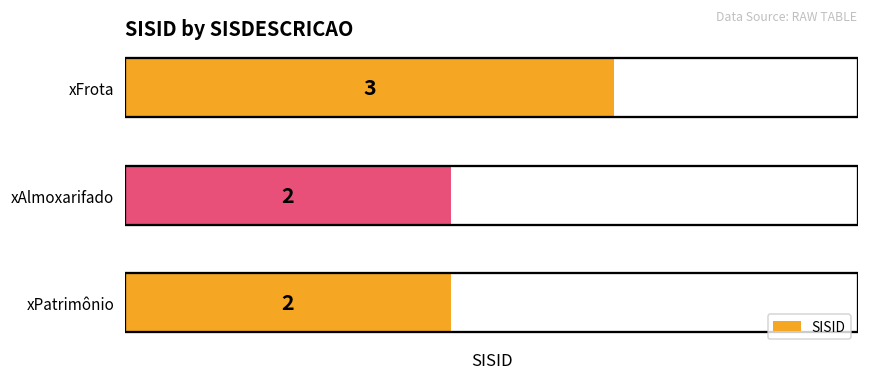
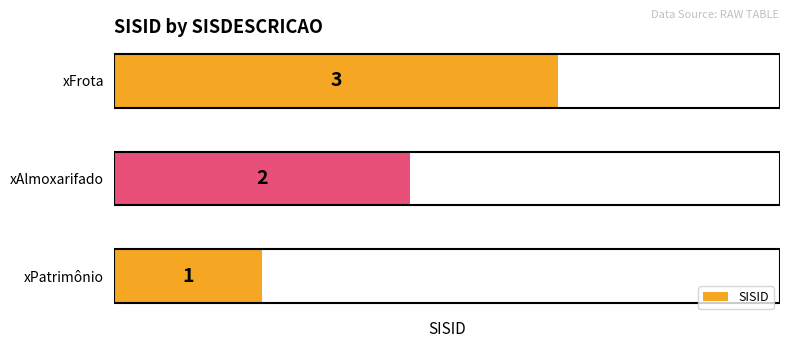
  {
    "xFrota": 3,
    "xAlmoxarifado": 2,
-   "xPatrimônio": 2
+   "xPatrimônio": 1
  }
